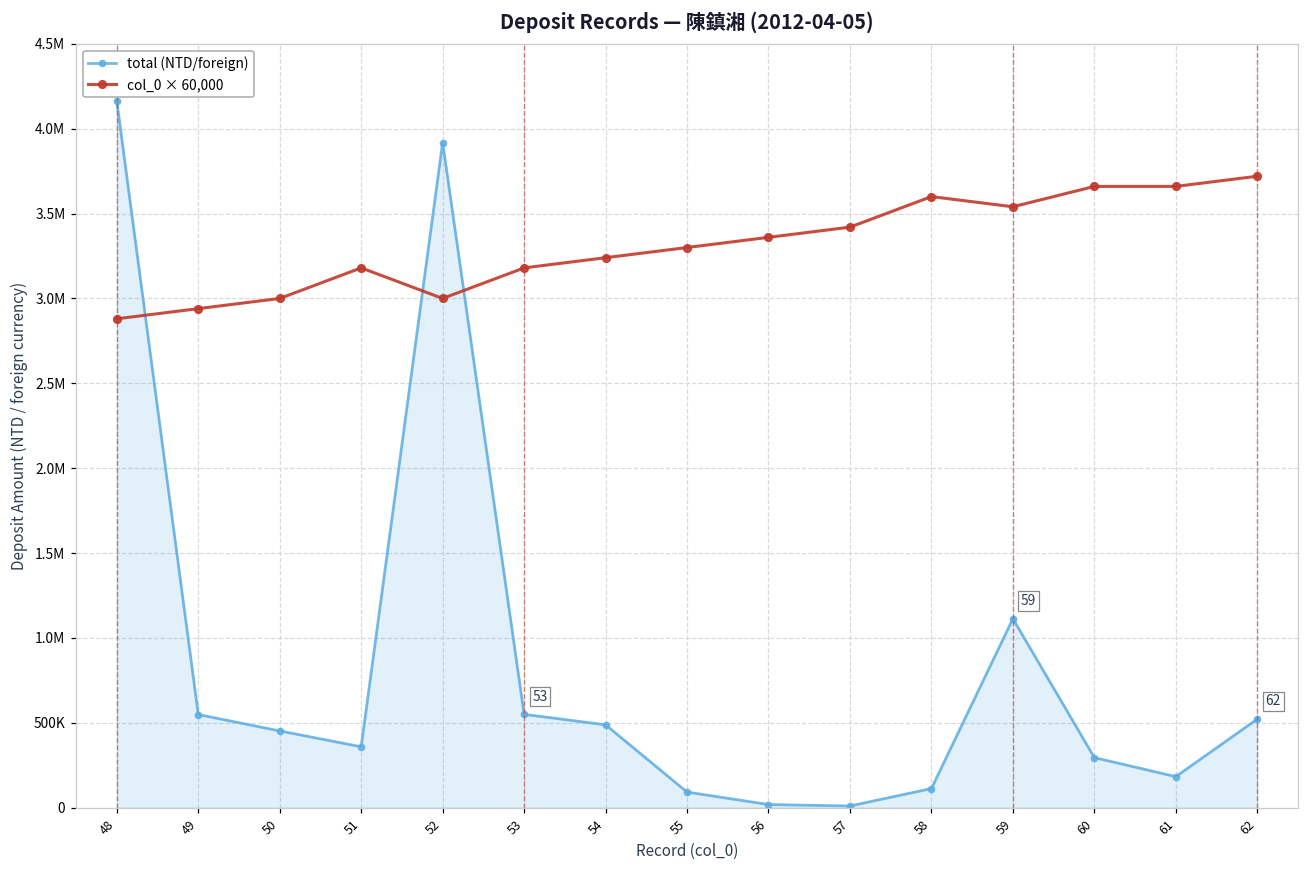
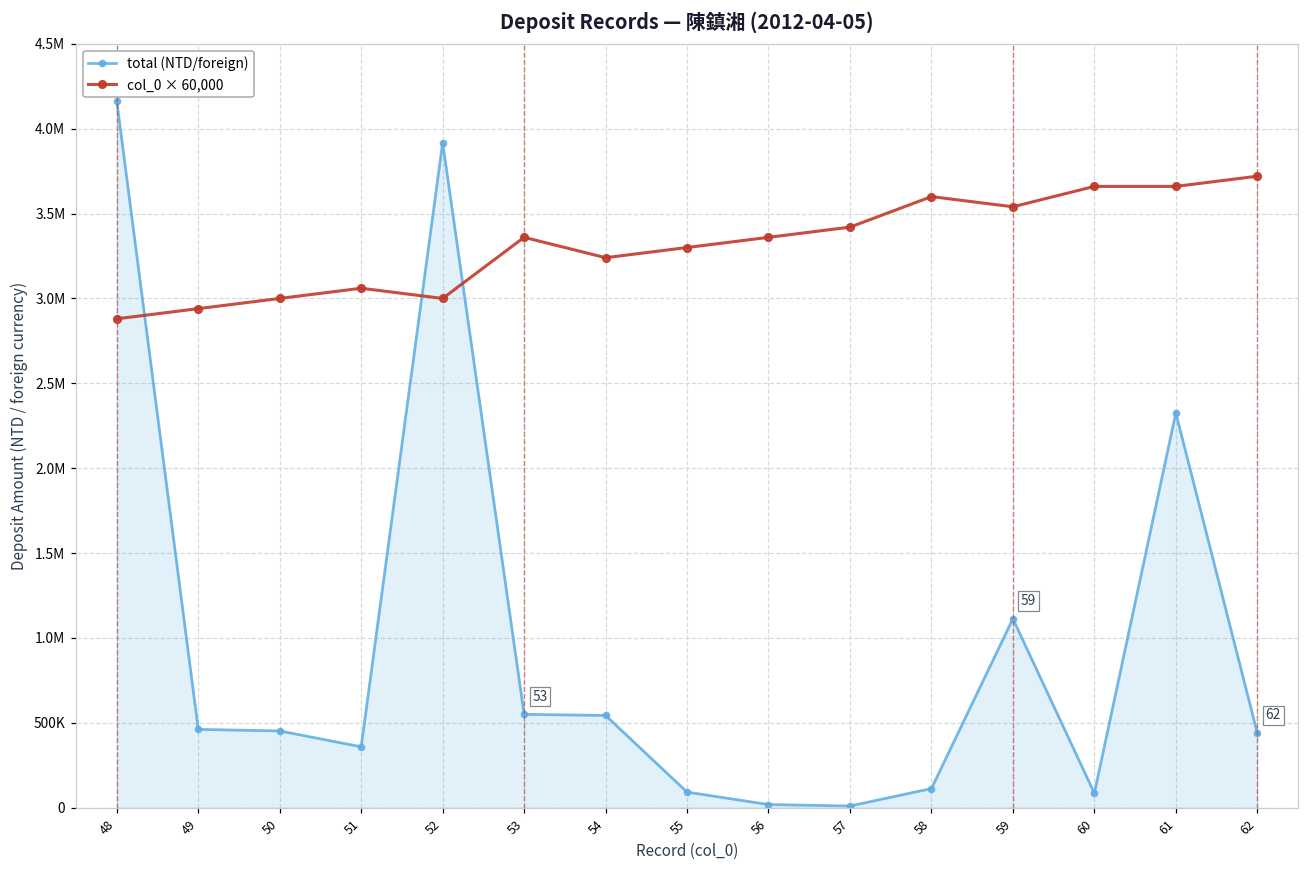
  {
    "total (NTD/foreign)": {
-     "49": 550000,
+     "49": 460000,
      "50": 450000,
      "51": 360000,
      "52": 3920000,
-     "54": 490000,
+     "54": 540000,
      "55": 90000,
      "56": 20000,
      "57": 10000,
      "58": 110000,
-     "60": 290000,
-     "61": 180000,
-     "62": 520000
+     "60": 90000,
+     "61": 2330000,
+     "62": 440000
    },
    "col_0 × 60,000": {
      "48": 2880000,
      "49": 2940000,
      "50": 3000000,
-     "51": 3180000,
+     "51": 3060000,
      "52": 3000000,
-     "53": 3180000,
+     "53": 3360000,
      "54": 3240000,
      "55": 3300000,
      "56": 3360000,
      "57": 3420000,
      "58": 3600000,
      "59": 3540000,
      "60": 3660000,
      "61": 3660000,
      "62": 3720000
    }
  }
